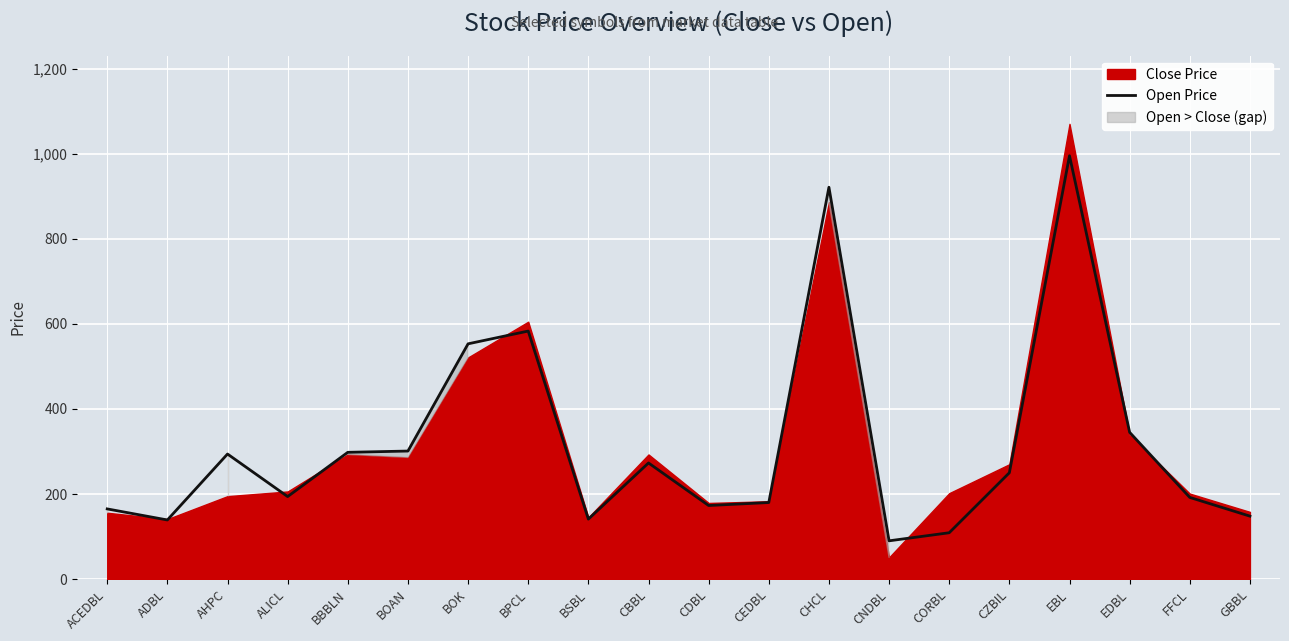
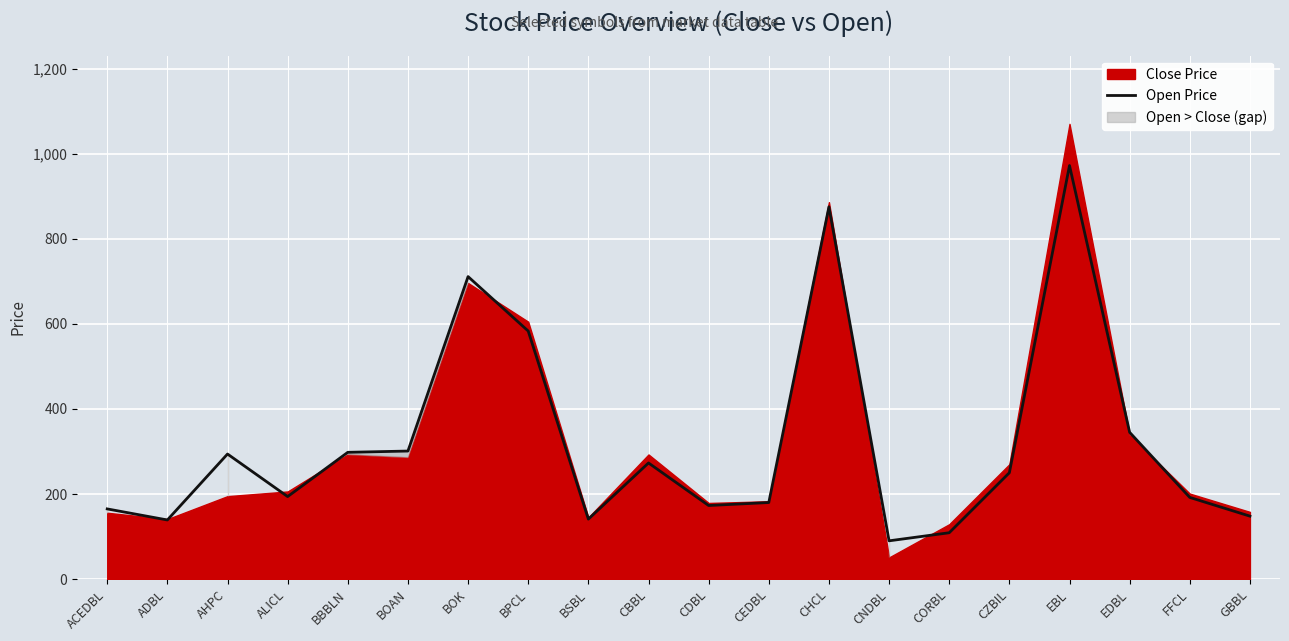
  {
    "Open Price": {
      "ACEDBL": "170",
      "AHPC": "290",
      "ALICL": "190",
      "BOAN": "300",
-     "BOK": "550",
+     "BOK": "710",
      "BPCL": "580",
      "CBBL": "270",
-     "CHCL": "920",
+     "CHCL": "880",
      "CNDBL": "90",
      "CORBL": "110",
      "CZBIL": "250",
-     "EBL": "1,000",
+     "EBL": "970",
      "EDBL": "350",
      "FFCL": "190",
      "GBBL": "150"
    },
    "Close Price": {
      "ACEDBL": "160",
      "AHPC": "200",
      "ALICL": "210",
      "BOAN": "290",
-     "BOK": "520",
+     "BOK": "700",
      "BPCL": "610",
      "CBBL": "290",
      "CHCL": "890",
      "CNDBL": "50",
-     "CORBL": "200",
+     "CORBL": "130",
      "CZBIL": "270",
      "EBL": "1,070",
      "EDBL": "340",
      "FFCL": "200",
      "GBBL": "160"
    }
  }
